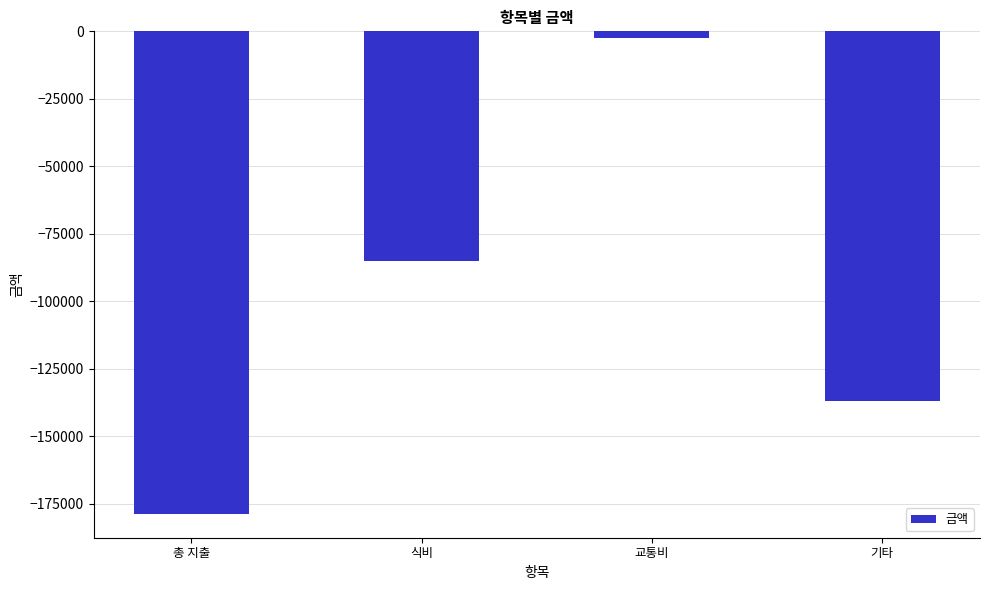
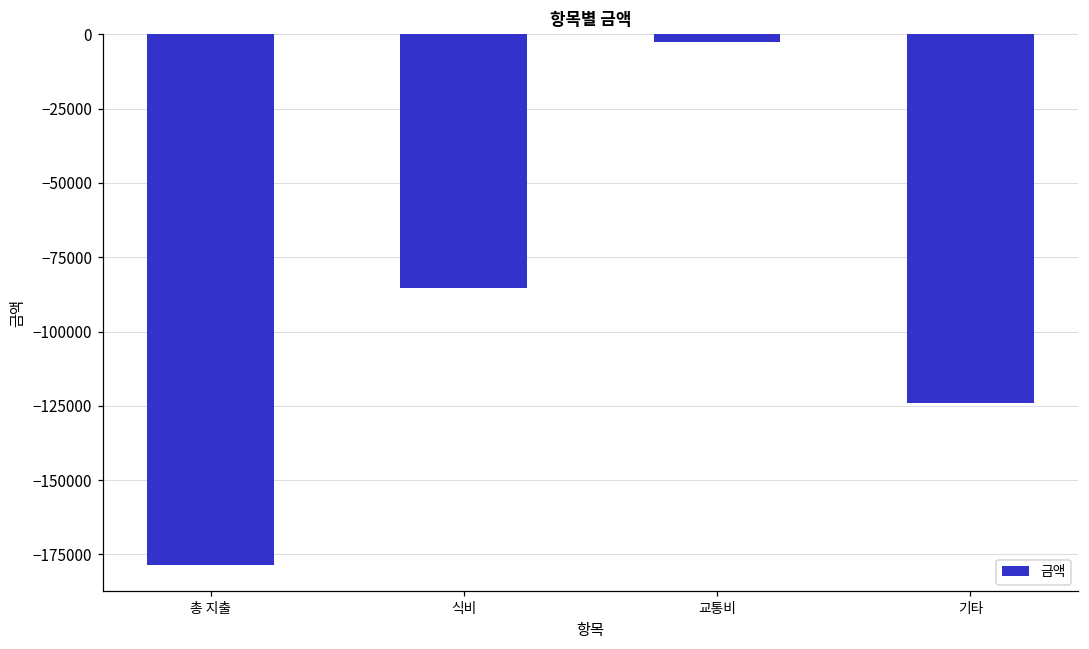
  {
    "총 지출": -179000,
    "식비": -85000,
    "교통비": -3000,
-   "기타": -137000
+   "기타": -124000
  }
